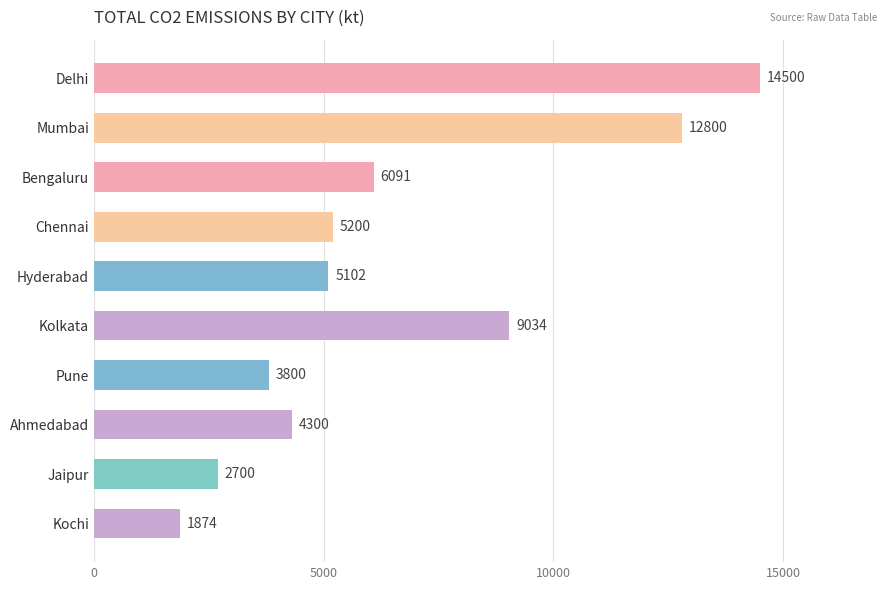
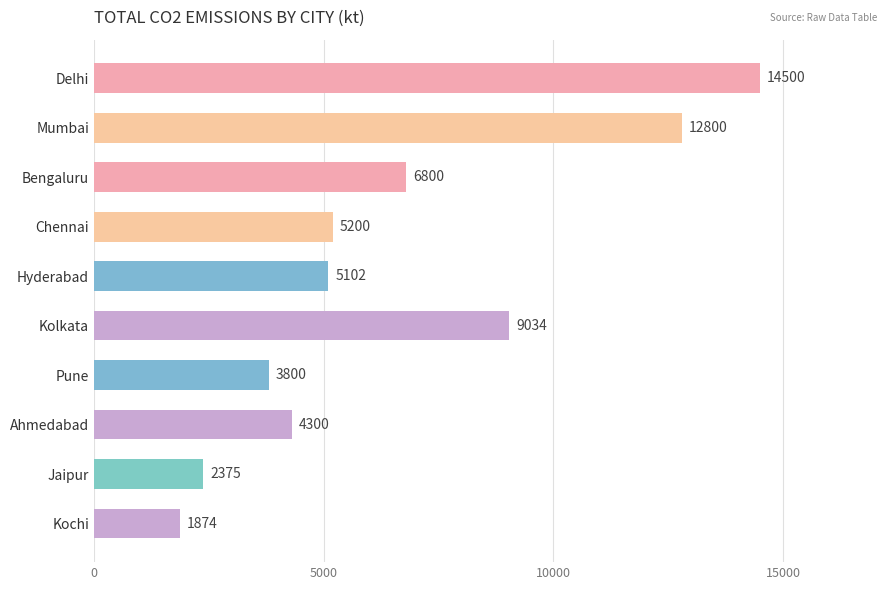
  {
    "Delhi": 14500,
    "Mumbai": 12800,
-   "Bengaluru": 6091,
+   "Bengaluru": 6800,
    "Chennai": 5200,
    "Hyderabad": 5102,
    "Kolkata": 9034,
    "Pune": 3800,
    "Ahmedabad": 4300,
-   "Jaipur": 2700,
+   "Jaipur": 2375,
    "Kochi": 1874
  }
